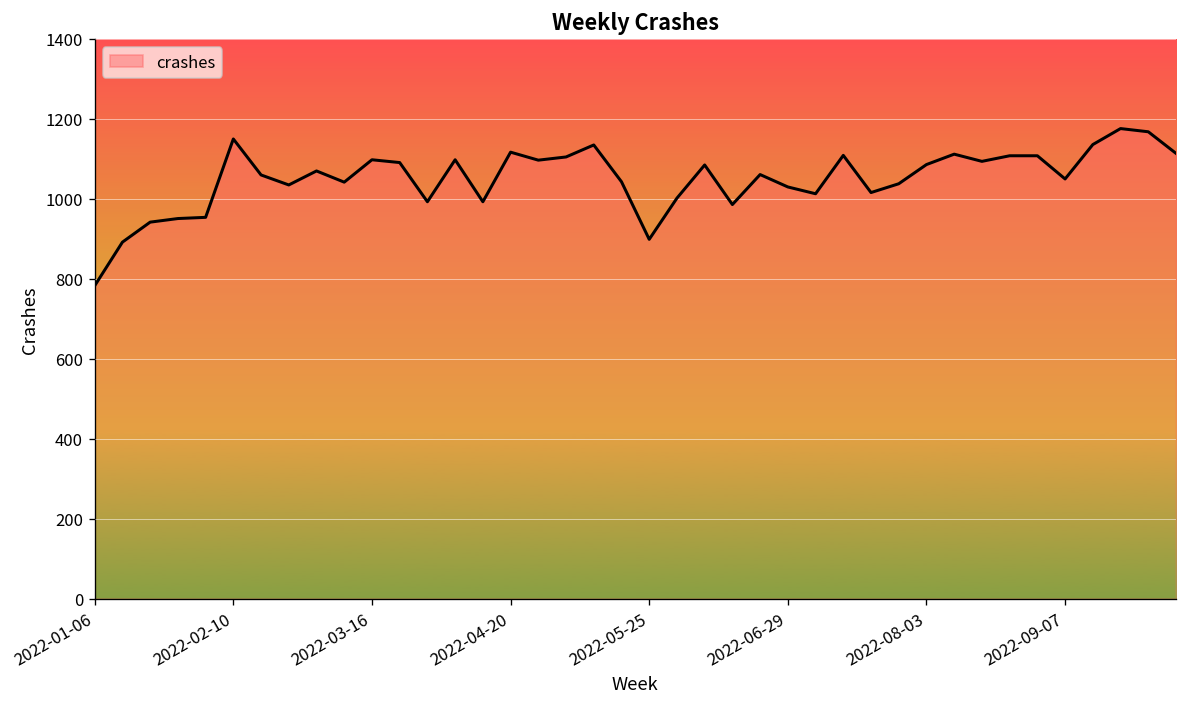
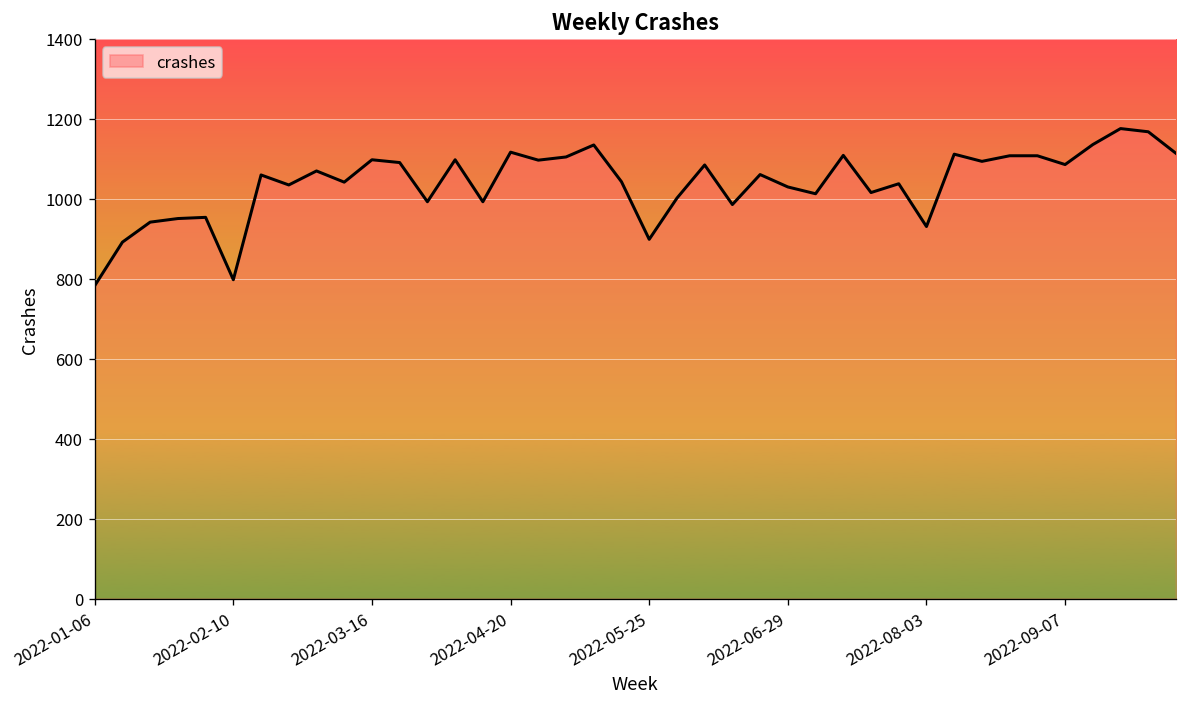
  {
    "2022-01-06": 780,
-   "2022-02-10": 1150,
+   "2022-02-10": 800,
    "2022-03-16": 1100,
    "2022-04-20": 1120,
    "2022-05-25": 900,
    "2022-06-29": 1030,
-   "2022-08-03": 1090,
-   "2022-09-07": 1050
+   "2022-08-03": 930,
+   "2022-09-07": 1090
  }
